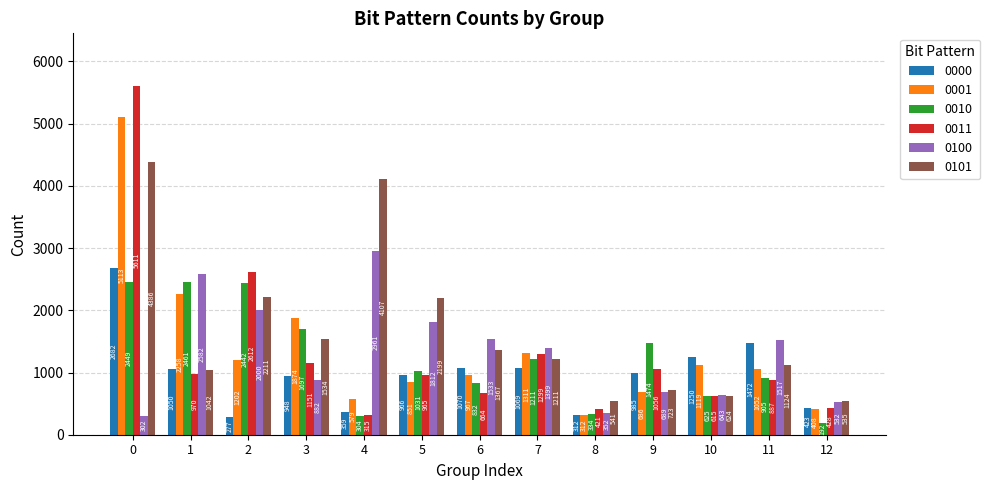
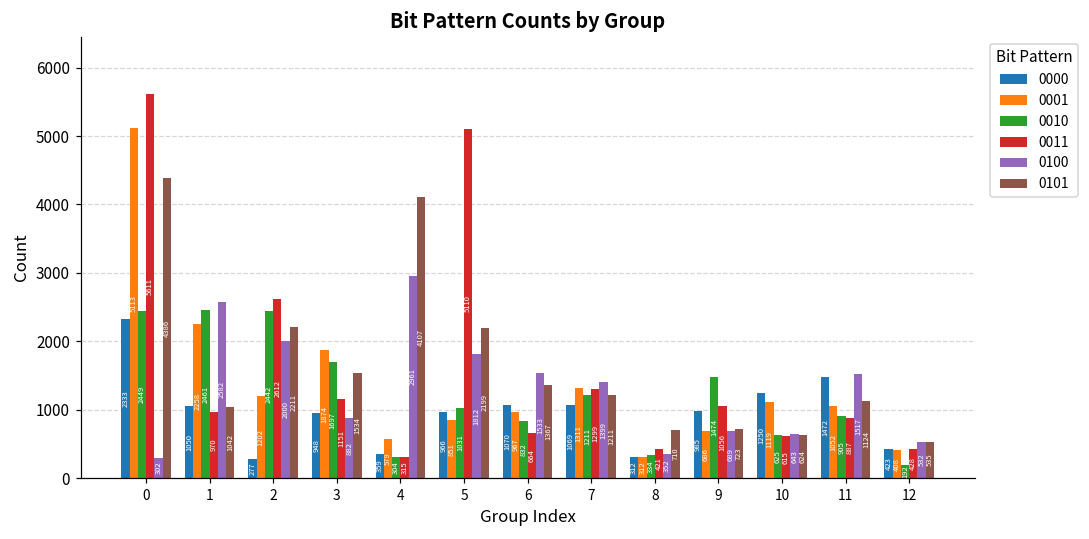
  {
    "0000": {
-     "0": 2682,
+     "0": 2333,
      "1": 1050,
      "2": 277,
      "3": 948,
      "4": 359,
      "5": 966,
      "6": 1070,
      "7": 1069,
      "8": 312,
      "9": 985,
      "10": 1250,
      "11": 1472,
      "12": 423
    },
    "0001": {
      "0": 5113,
      "1": 2258,
      "2": 1202,
      "3": 1874,
      "4": 579,
      "5": 851,
      "6": 967,
      "7": 1311,
      "8": 312,
      "9": 686,
      "10": 1119,
      "11": 1052,
      "12": 408
    },
    "0010": {
      "0": 2449,
      "1": 2461,
      "2": 2442,
      "3": 1697,
      "4": 304,
      "5": 1031,
      "6": 832,
      "7": 1211,
      "8": 334,
      "9": 1474,
      "10": 625,
      "11": 905,
      "12": 192
    },
    "0011": {
      "0": 5611,
      "1": 970,
      "2": 2612,
      "3": 1151,
      "4": 315,
-     "5": 965,
+     "5": 5110,
      "6": 664,
      "7": 1299,
      "8": 421,
      "9": 1056,
      "10": 615,
      "11": 887,
      "12": 428
    },
    "0100": {
      "0": 302,
      "1": 2582,
      "2": 2000,
      "3": 882,
      "4": 2961,
      "5": 1812,
      "6": 1533,
      "7": 1399,
      "8": 352,
      "9": 689,
      "10": 643,
      "11": 1517,
      "12": 532
    },
    "0101": {
      "0": 4386,
      "1": 1042,
      "2": 2211,
      "3": 1534,
      "4": 4107,
      "5": 2199,
      "6": 1367,
      "7": 1211,
-     "8": 541,
+     "8": 710,
      "9": 723,
      "10": 624,
      "11": 1124,
      "12": 535
    }
  }
